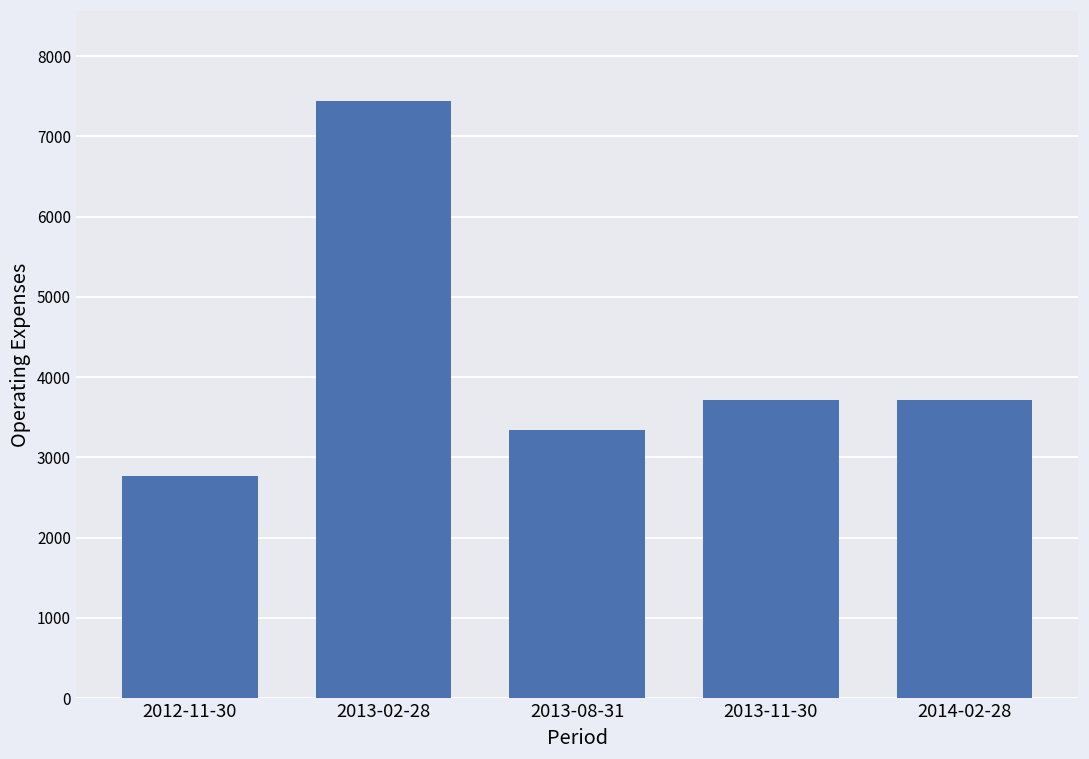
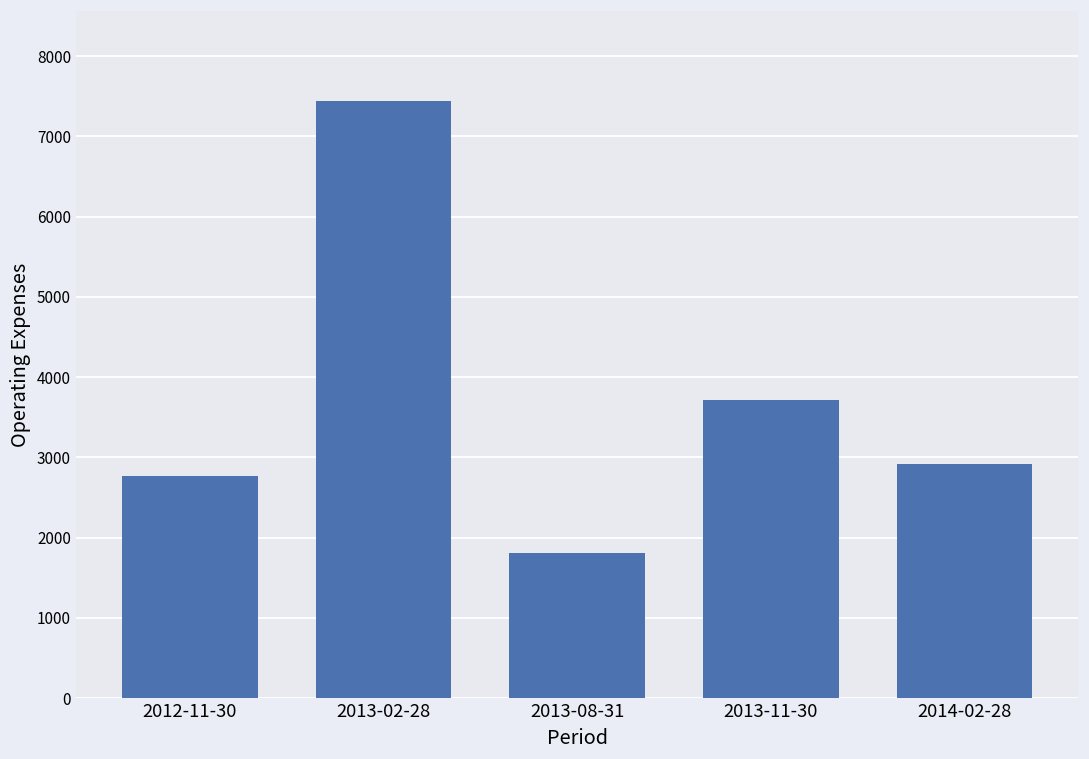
  {
    "2012-11-30": 2800,
    "2013-02-28": 7400,
-   "2013-08-31": 3300,
+   "2013-08-31": 1800,
    "2013-11-30": 3700,
-   "2014-02-28": 3700
+   "2014-02-28": 2900
  }
